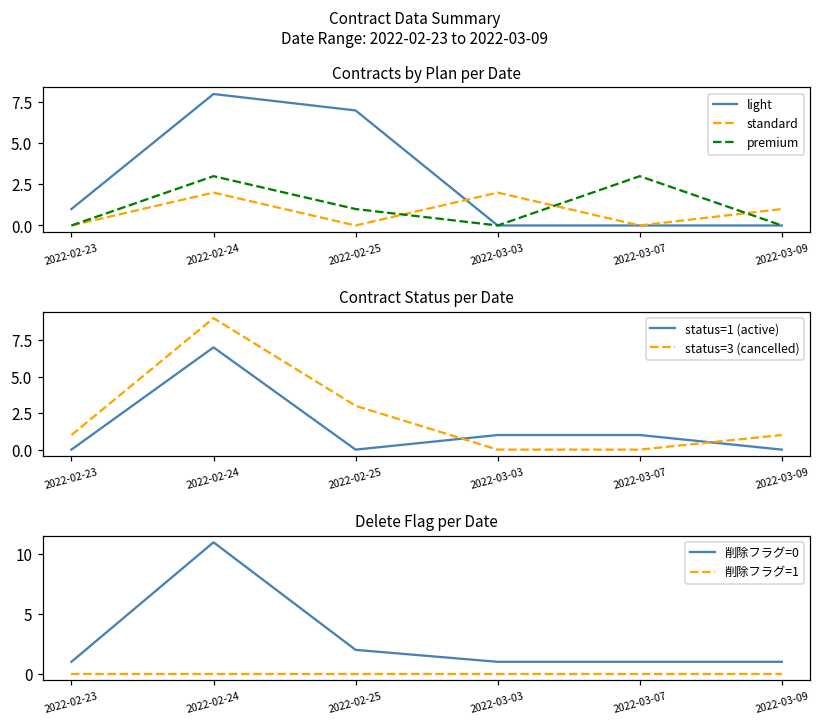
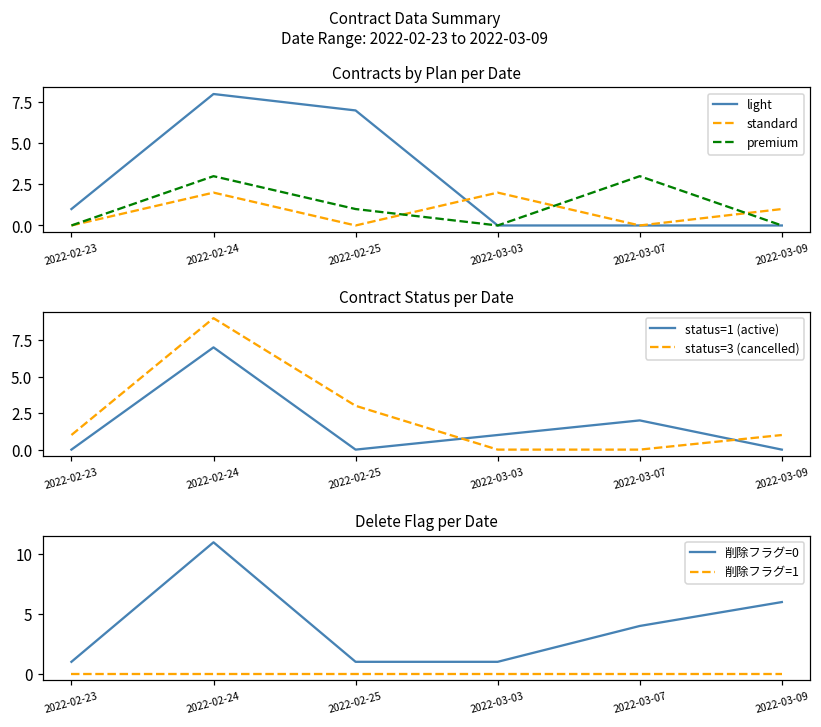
  {
    "Contracts by Plan per Date": {
      "light": {
        "2022-02-23": 1.0,
        "2022-02-24": 8.0,
        "2022-02-25": 7.0
      },
      "standard": {
        "2022-02-24": 2.0,
        "2022-02-25": 0.0,
        "2022-03-03": 2.0,
        "2022-03-09": 1.0
      },
      "premium": {
        "2022-02-24": 3.0,
        "2022-02-25": 1.0,
        "2022-03-07": 3.0
      }
    },
    "Contract Status per Date": {
      "status=1 (active)": {
        "2022-02-23": 0,
        "2022-02-24": 7,
        "2022-02-25": 0,
        "2022-03-03": 1,
-       "2022-03-07": 1,
+       "2022-03-07": 2,
        "2022-03-09": 0
      },
      "status=3 (cancelled)": {
        "2022-02-23": 1,
        "2022-02-24": 9,
        "2022-02-25": 3,
        "2022-03-03": 0,
        "2022-03-07": 0,
        "2022-03-09": 1
      }
    },
    "Delete Flag per Date": {
      "削除フラグ=0": {
        "2022-02-23": 1,
        "2022-02-24": 11,
-       "2022-02-25": 2,
+       "2022-02-25": 1,
        "2022-03-03": 1,
-       "2022-03-07": 1,
-       "2022-03-09": 1
+       "2022-03-07": 4,
+       "2022-03-09": 6
      },
      "削除フラグ=1": {
        "2022-02-23": 0,
        "2022-02-24": 0,
        "2022-02-25": 0,
        "2022-03-03": 0,
        "2022-03-07": 0,
        "2022-03-09": 0
      }
    }
  }
